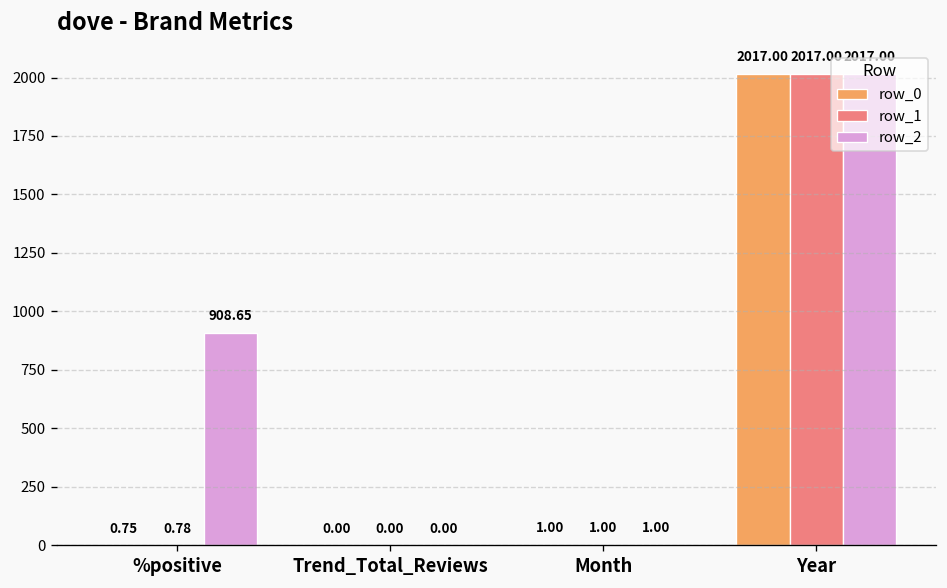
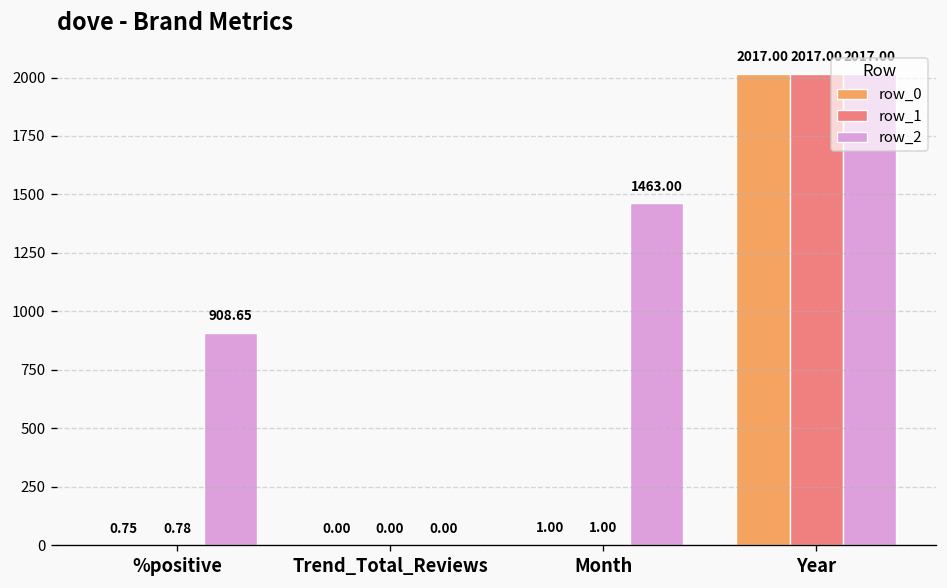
  {
    "row_2": {
      "%positive": 908.65,
      "Trend_Total_Reviews": 0.00,
-     "Month": 1.00
+     "Month": 1463.00
    }
  }
